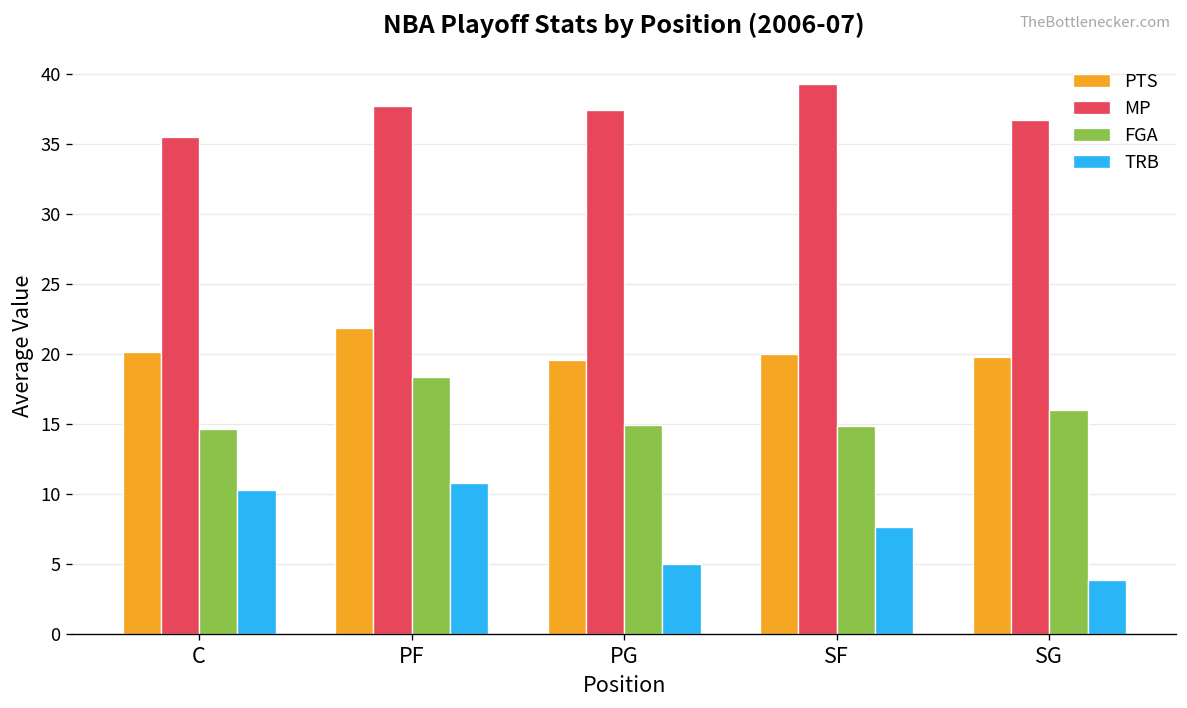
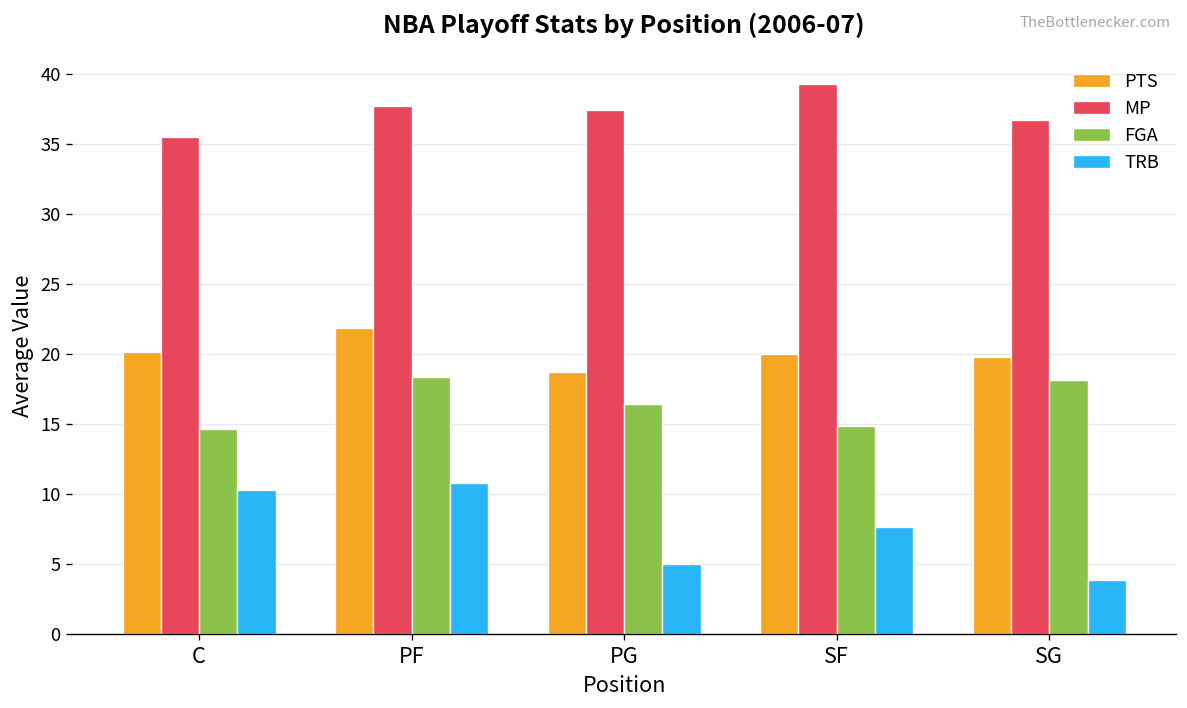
  {
    "PTS": {
      "C": 20.2,
      "PF": 21.9,
-     "PG": 19.6,
+     "PG": 18.7,
      "SF": 20.0,
      "SG": 19.8
    },
    "MP": {
      "C": 35.5,
      "PF": 37.7,
      "PG": 37.4,
      "SF": 39.3,
      "SG": 36.7
    },
    "FGA": {
      "C": 14.6,
      "PF": 18.4,
-     "PG": 15.0,
+     "PG": 16.5,
      "SF": 14.9,
-     "SG": 16.0
+     "SG": 18.1
    },
    "TRB": {
      "C": 10.3,
      "PF": 10.8,
      "PG": 5.0,
      "SF": 7.7,
      "SG": 3.9
    }
  }
